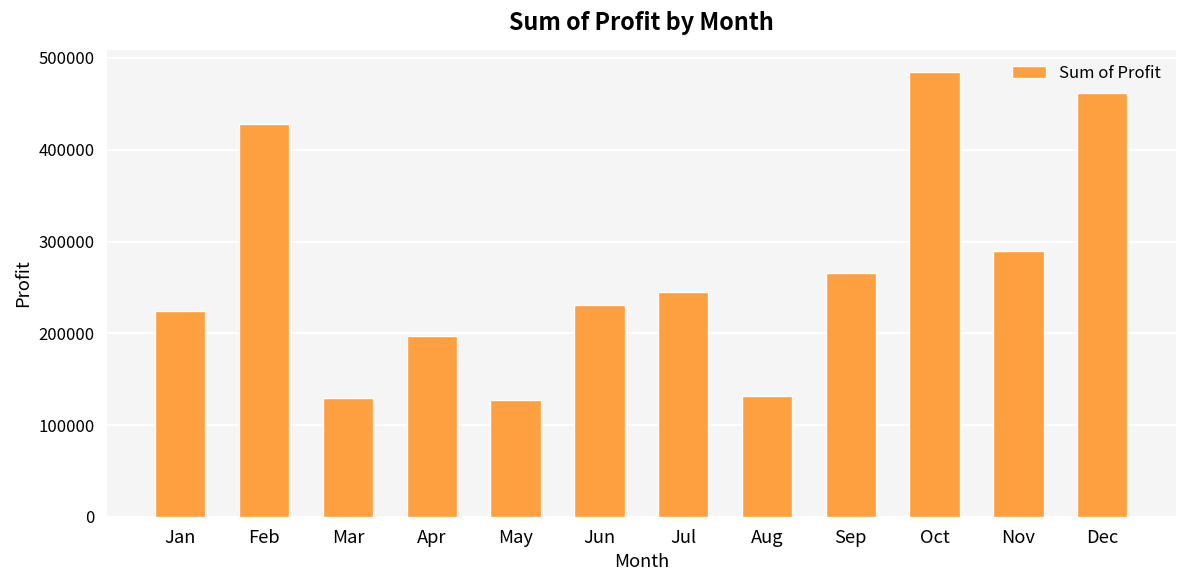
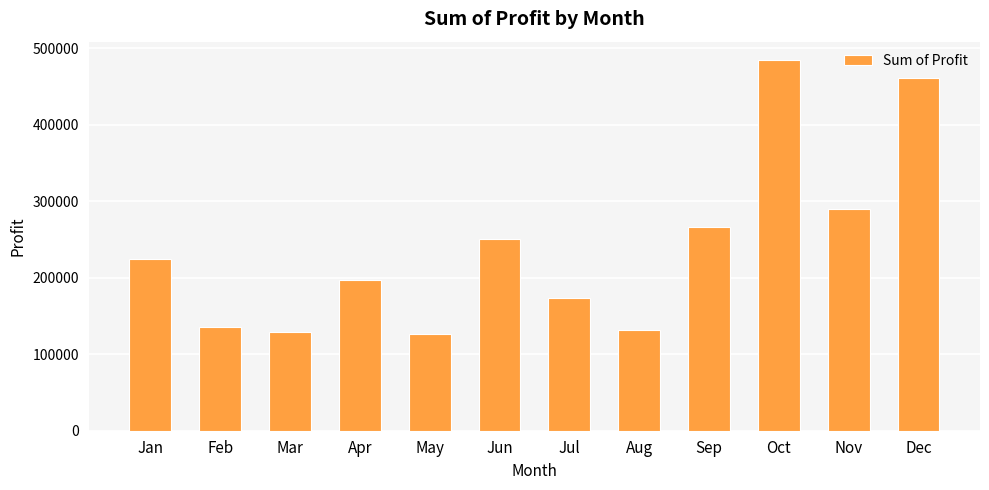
  {
    "Jan": 220000,
-   "Feb": 430000,
+   "Feb": 140000,
    "Mar": 130000,
    "Apr": 200000,
    "May": 130000,
-   "Jun": 230000,
-   "Jul": 250000,
+   "Jun": 250000,
+   "Jul": 170000,
    "Aug": 130000,
    "Sep": 270000,
    "Oct": 480000,
    "Nov": 290000,
    "Dec": 460000
  }
